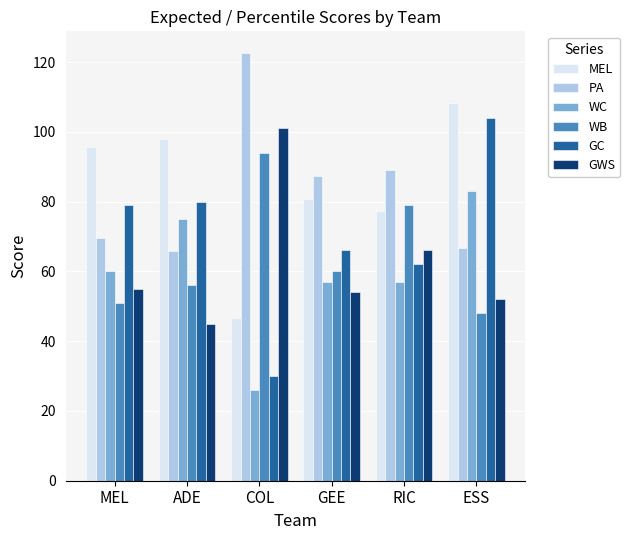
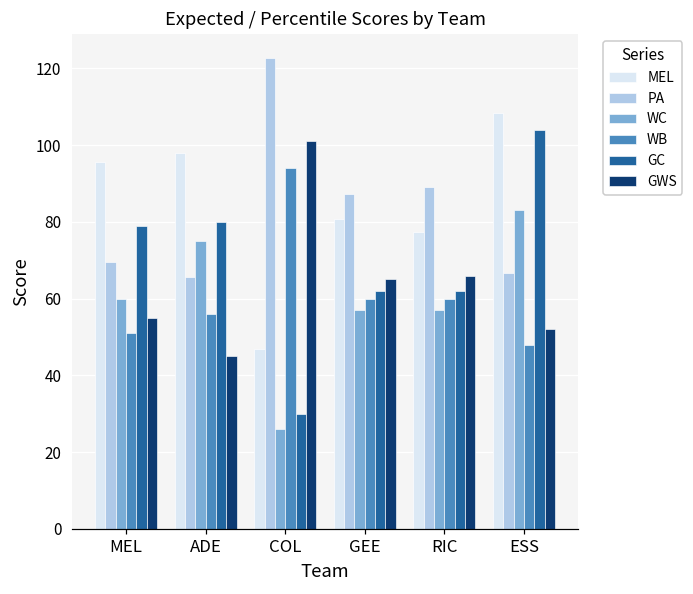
  {
    "WC": {
      "MEL": 60,
      "ADE": 75,
      "COL": 26,
      "GEE": 57,
      "RIC": 57,
      "ESS": 83
    },
    "WB": {
      "MEL": 51,
      "ADE": 56,
      "COL": 94,
      "GEE": 60,
-     "RIC": 79,
+     "RIC": 60,
      "ESS": 48
    },
    "GC": {
      "MEL": 79,
      "ADE": 80,
      "COL": 30,
-     "GEE": 66,
+     "GEE": 62,
      "RIC": 62,
      "ESS": 104
    },
    "GWS": {
      "MEL": 55,
      "ADE": 45,
      "COL": 101,
-     "GEE": 54,
+     "GEE": 65,
      "RIC": 66,
      "ESS": 52
    }
  }
